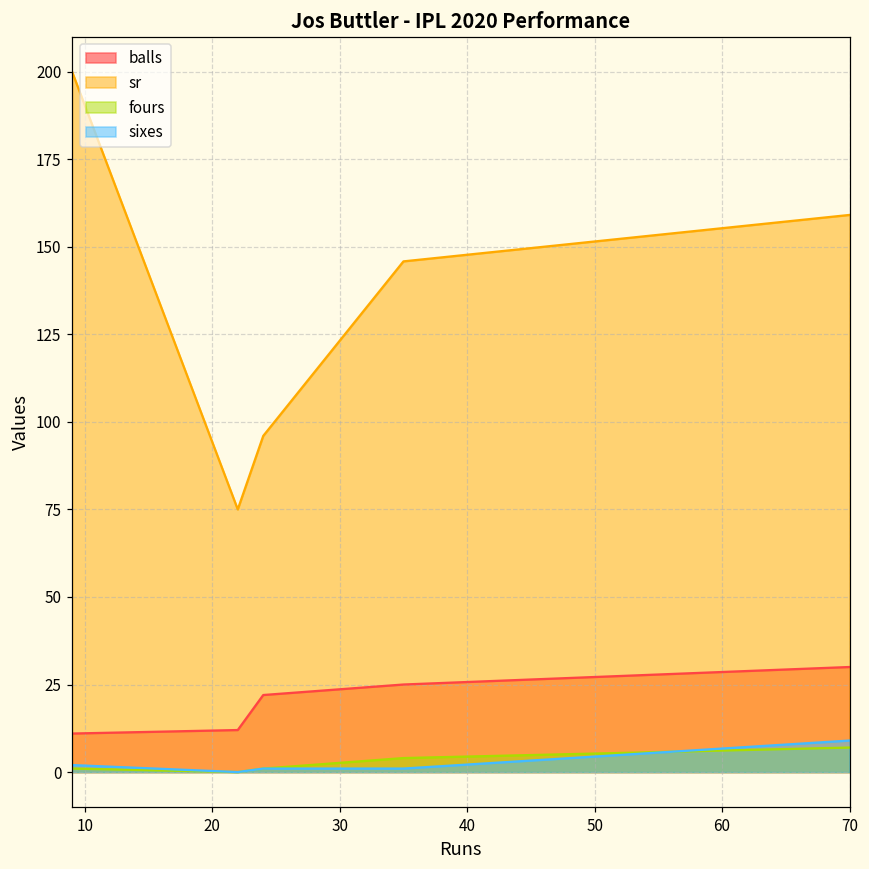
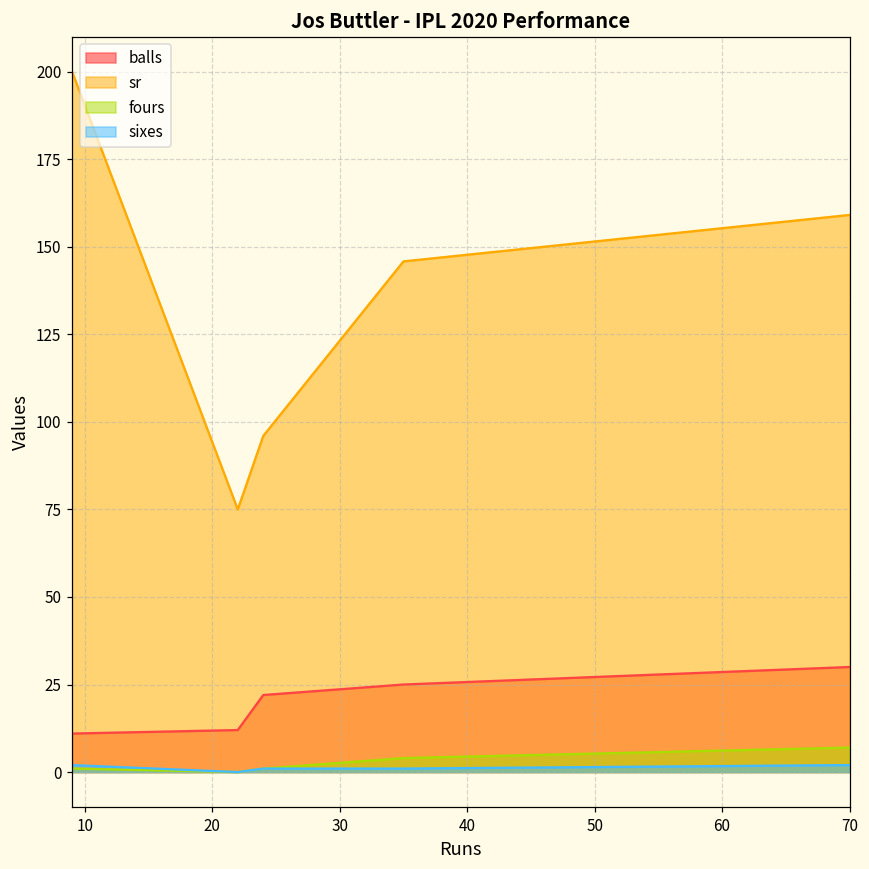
  {
    "balls": {
      "70": 30
    },
    "sr": {
      "70": 159
    },
    "fours": {
      "70": 7
    },
    "sixes": {
-     "70": 9
+     "70": 2
    }
  }
